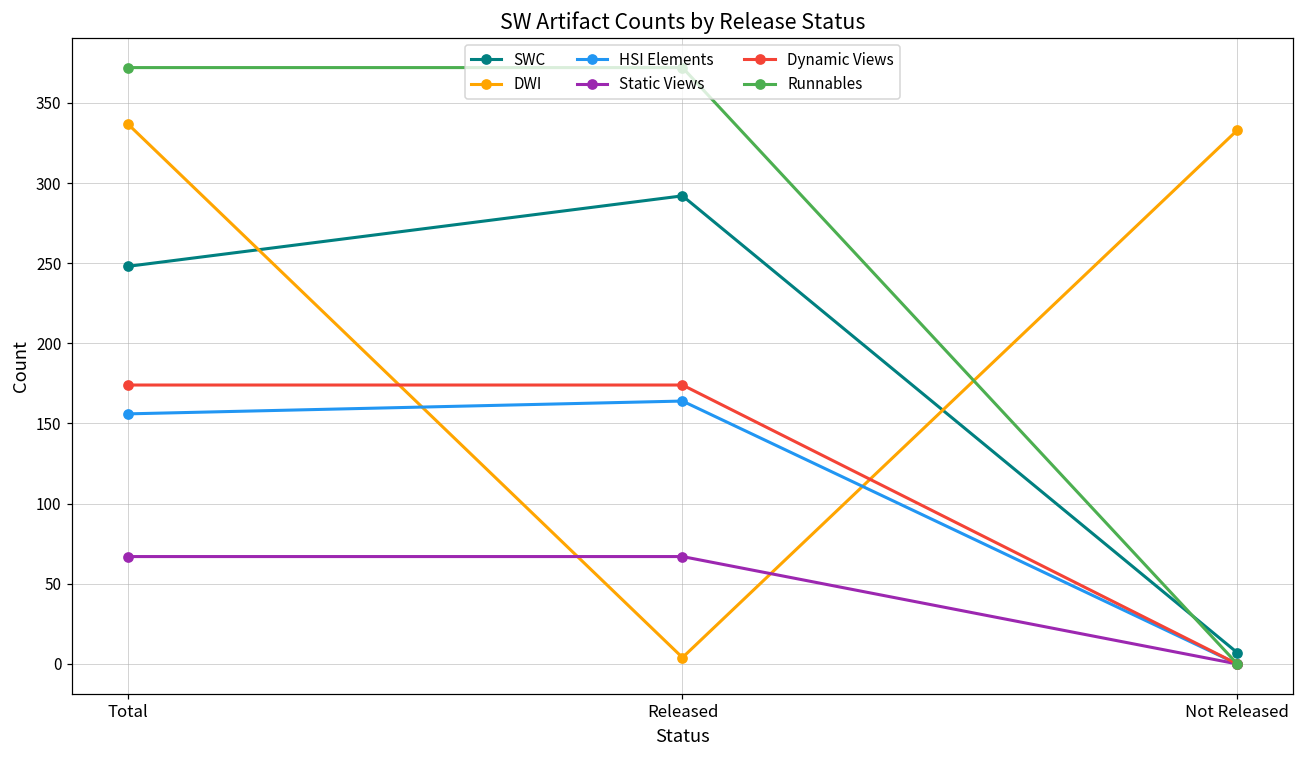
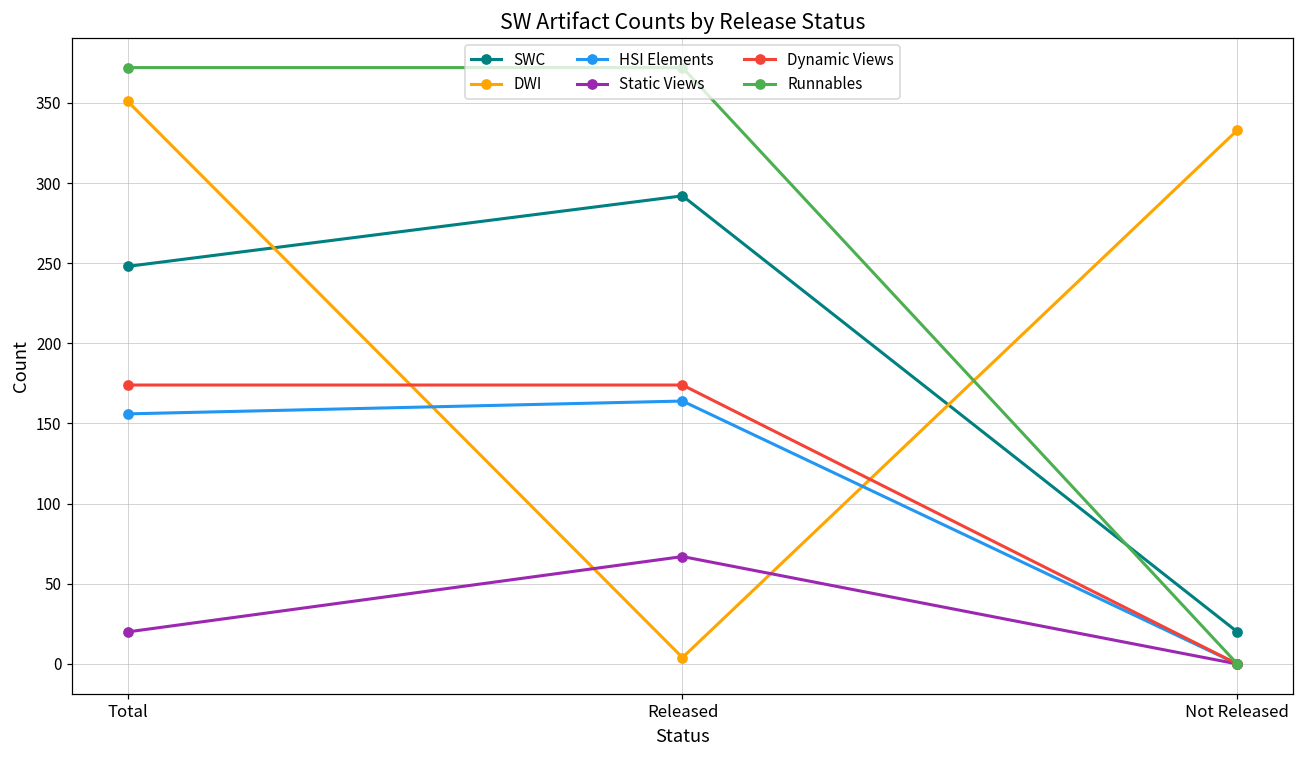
  {
    "SWC": {
      "Total": 248,
      "Released": 292,
-     "Not Released": 7
+     "Not Released": 20
    },
    "DWI": {
-     "Total": 337,
+     "Total": 351,
      "Released": 4,
      "Not Released": 333
    },
    "HSI Elements": {
      "Total": 156,
      "Released": 164
    },
    "Static Views": {
-     "Total": 67,
+     "Total": 20,
      "Released": 67
    },
    "Dynamic Views": {
      "Total": 174,
      "Released": 174
    },
    "Runnables": {
      "Total": 372
    }
  }
